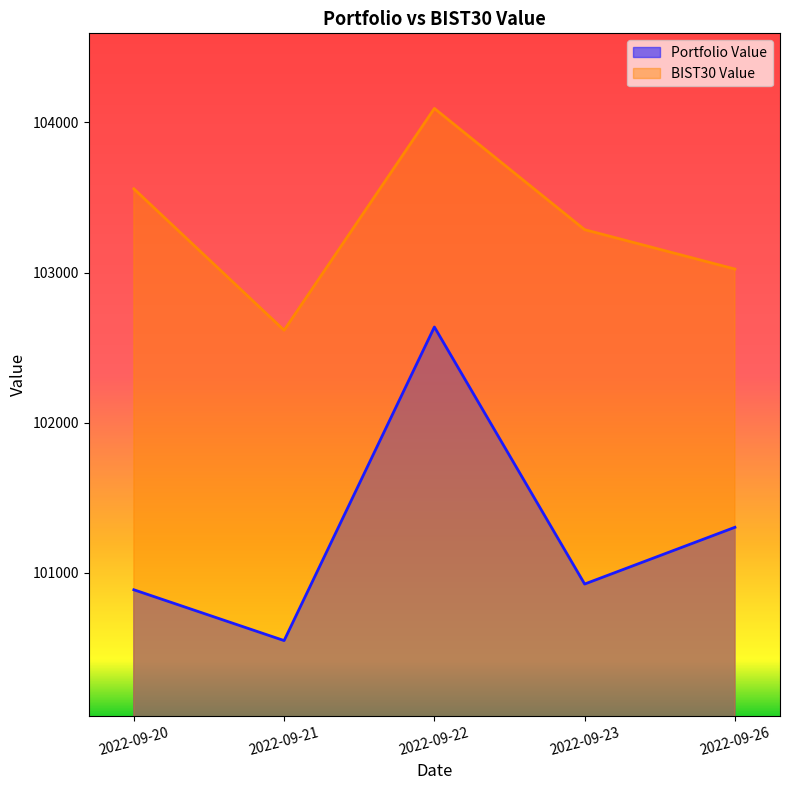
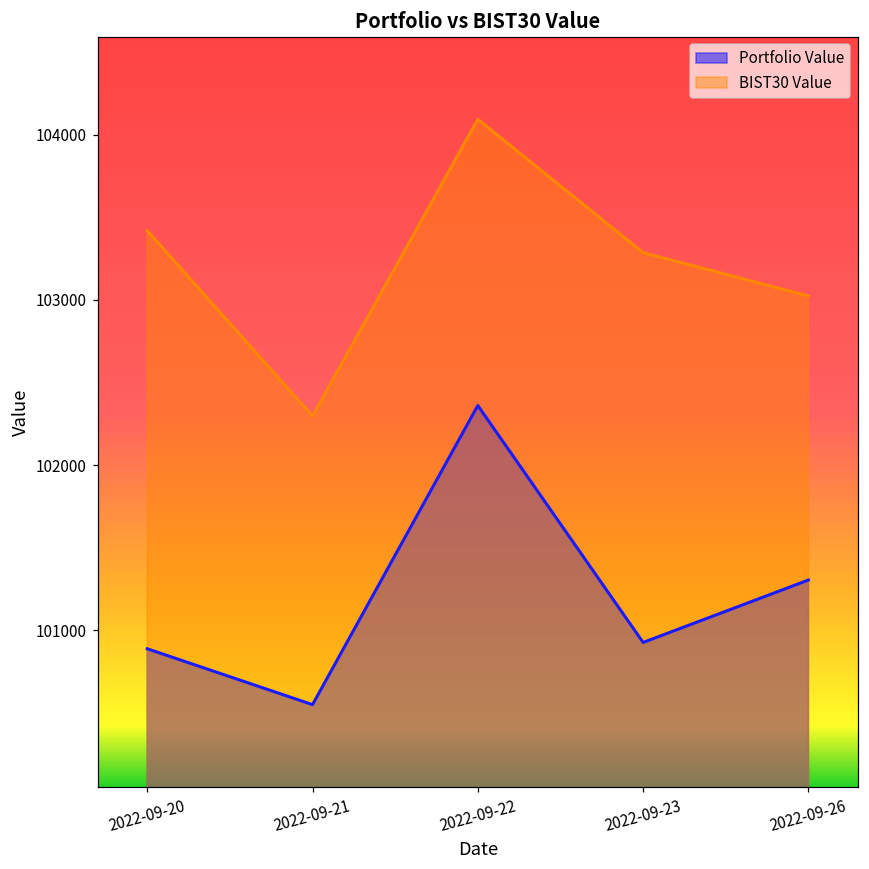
  {
    "Portfolio Value": {
      "2022-09-20": 100890,
      "2022-09-21": 100550,
-     "2022-09-22": 102640,
+     "2022-09-22": 102360,
      "2022-09-23": 100930,
      "2022-09-26": 101300
    },
    "BIST30 Value": {
-     "2022-09-20": 103560,
-     "2022-09-21": 102620,
+     "2022-09-20": 103420,
+     "2022-09-21": 102300,
      "2022-09-22": 104090,
      "2022-09-23": 103290,
      "2022-09-26": 103020
    }
  }
